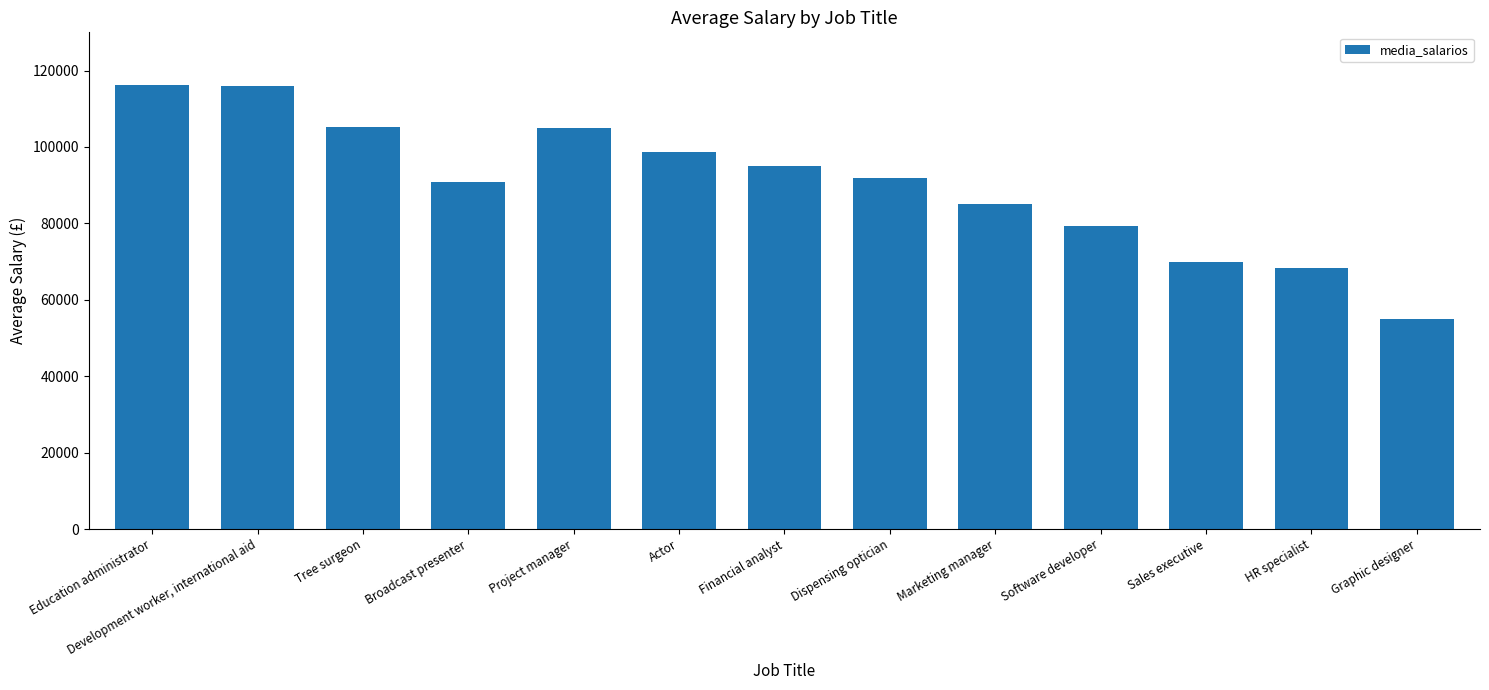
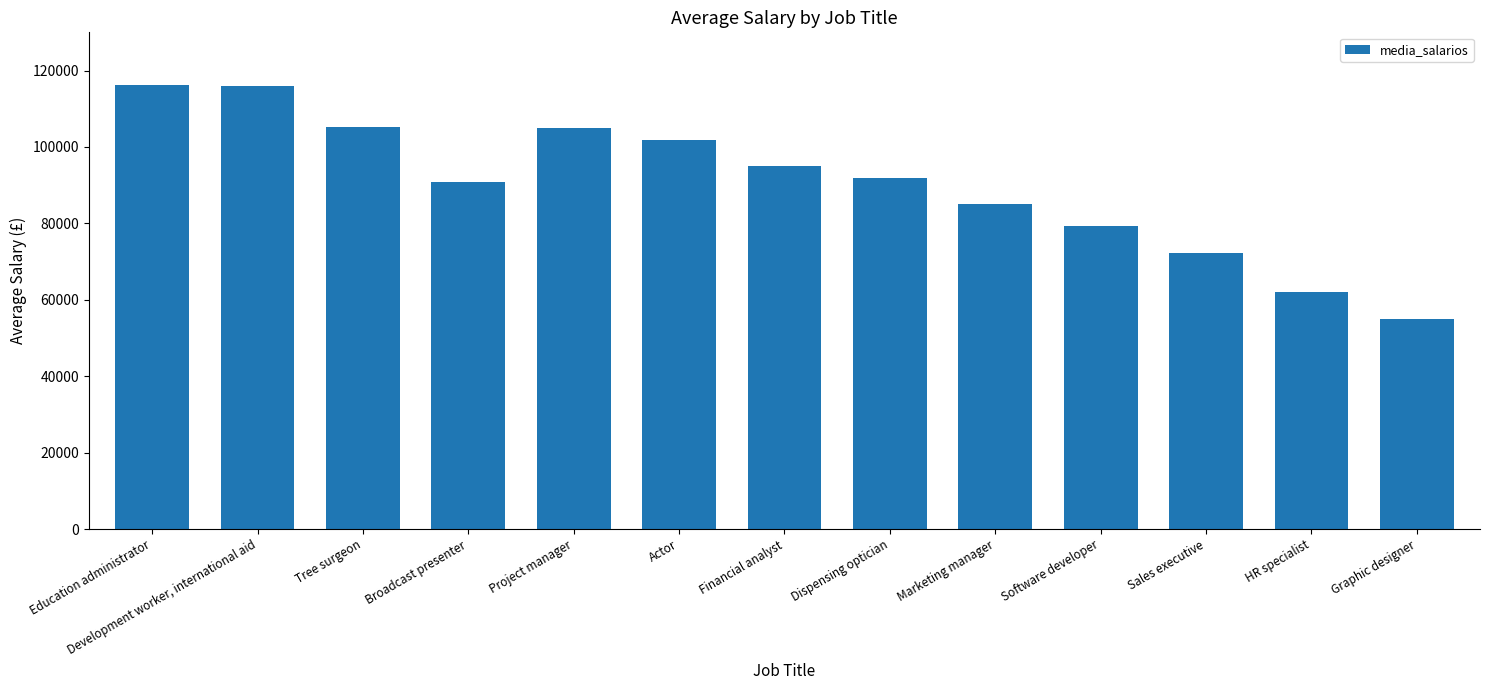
  {
    "Education administrator": 116000,
    "Development worker, international aid": 116000,
    "Tree surgeon": 105000,
    "Broadcast presenter": 91000,
    "Project manager": 105000,
-   "Actor": 99000,
+   "Actor": 102000,
    "Financial analyst": 95000,
    "Dispensing optician": 92000,
    "Marketing manager": 85000,
    "Software developer": 79000,
-   "Sales executive": 70000,
-   "HR specialist": 68000,
+   "Sales executive": 72000,
+   "HR specialist": 62000,
    "Graphic designer": 55000
  }
